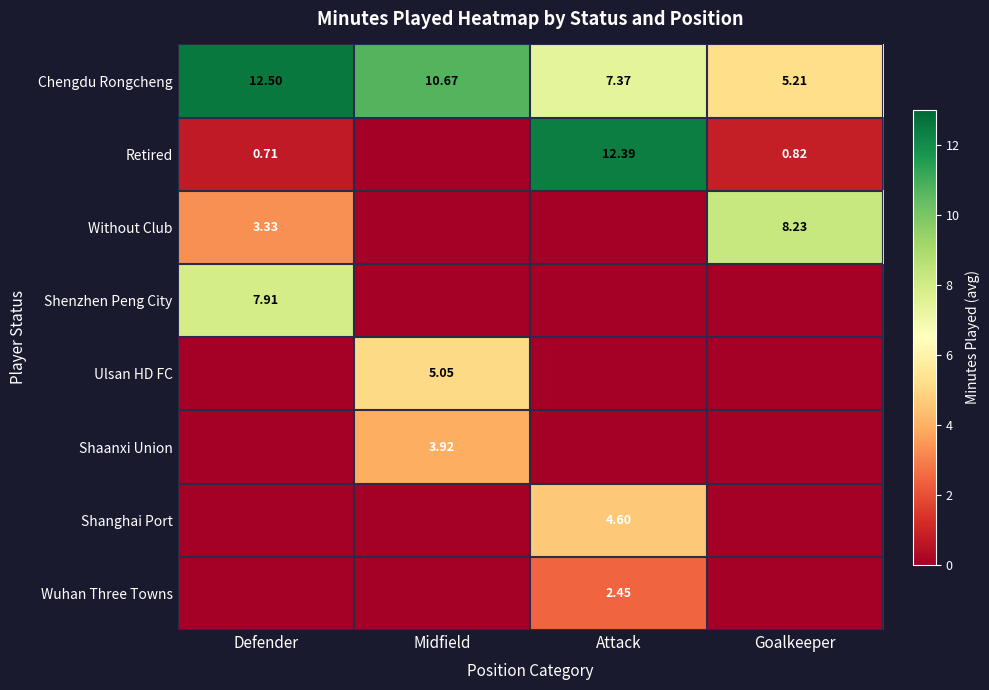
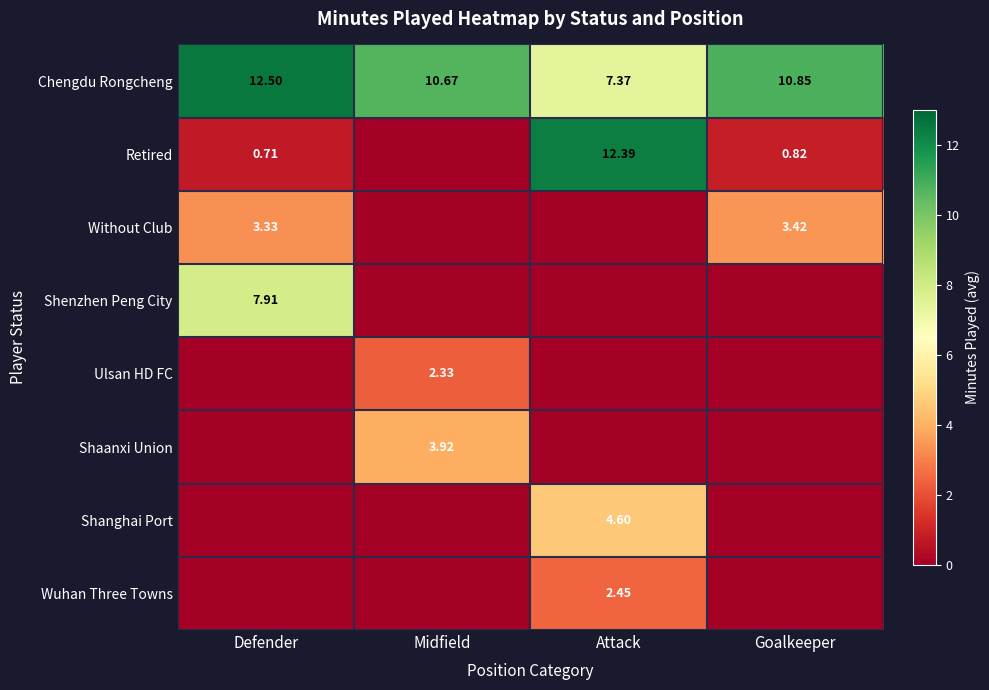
  {
    "Chengdu Rongcheng": {
      "Defender": 12.50,
      "Midfield": 10.67,
      "Attack": 7.37,
-     "Goalkeeper": 5.21
+     "Goalkeeper": 10.85
    },
    "Retired": {
      "Defender": 0.71,
      "Attack": 12.39,
      "Goalkeeper": 0.82
    },
    "Without Club": {
      "Defender": 3.33,
-     "Goalkeeper": 8.23
+     "Goalkeeper": 3.42
    },
    "Shenzhen Peng City": {
      "Defender": 7.91
    },
    "Ulsan HD FC": {
-     "Midfield": 5.05
+     "Midfield": 2.33
    },
    "Shaanxi Union": {
      "Midfield": 3.92
    },
    "Shanghai Port": {
      "Attack": 4.60
    },
    "Wuhan Three Towns": {
      "Attack": 2.45
    }
  }
